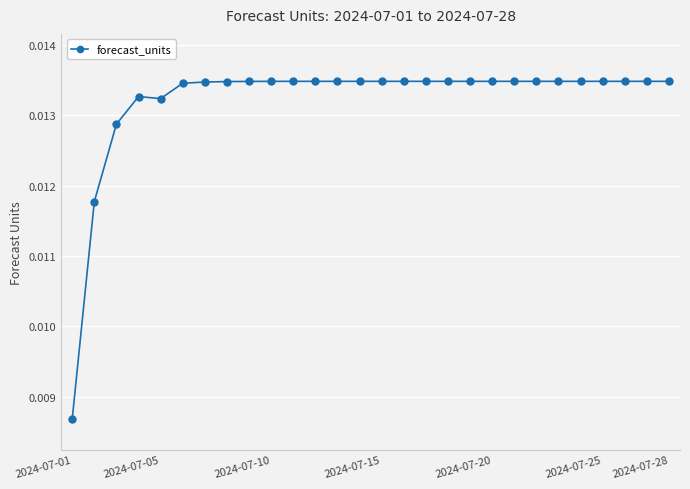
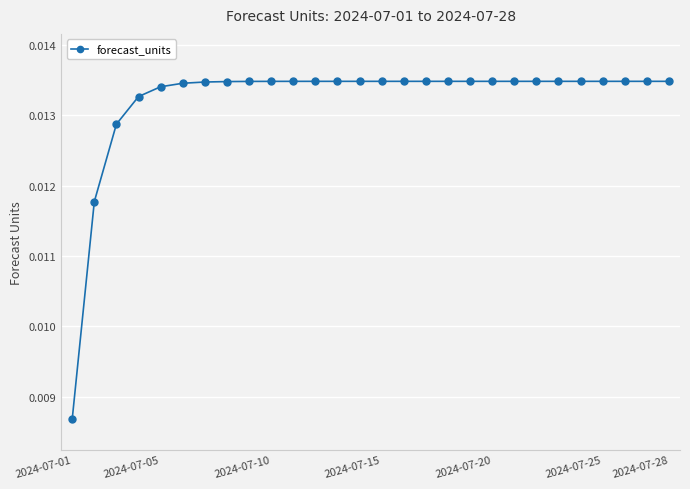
  {
    "2024-07-01": 0.0087,
-   "2024-07-05": 0.0132,
+   "2024-07-05": 0.0134,
    "2024-07-10": 0.0135,
    "2024-07-15": 0.0135,
    "2024-07-20": 0.0135,
    "2024-07-25": 0.0135,
    "2024-07-28": 0.0135
  }
